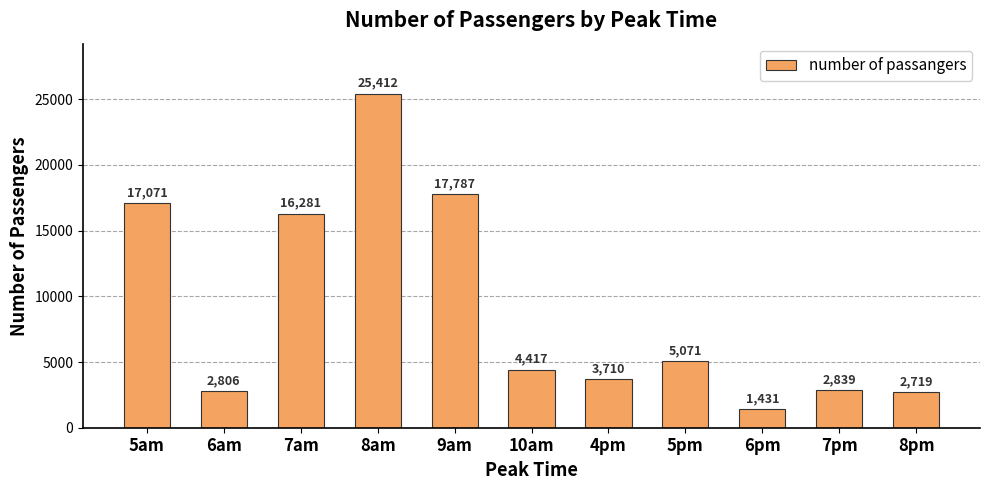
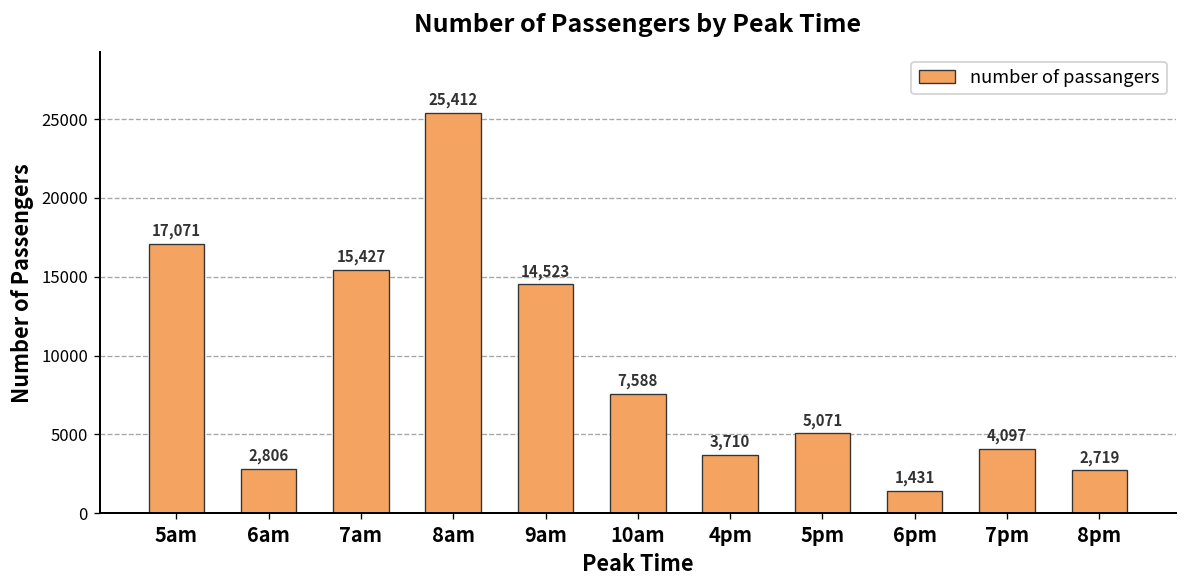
  {
    "5am": "17,071",
    "6am": "2,806",
-   "7am": "16,281",
+   "7am": "15,427",
    "8am": "25,412",
-   "9am": "17,787",
-   "10am": "4,417",
+   "9am": "14,523",
+   "10am": "7,588",
    "4pm": "3,710",
    "5pm": "5,071",
    "6pm": "1,431",
-   "7pm": "2,839",
+   "7pm": "4,097",
    "8pm": "2,719"
  }
